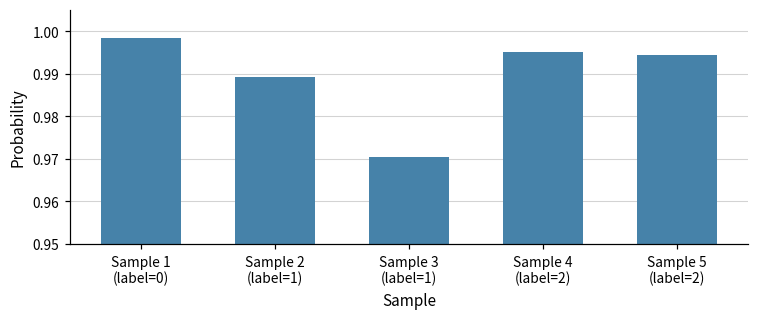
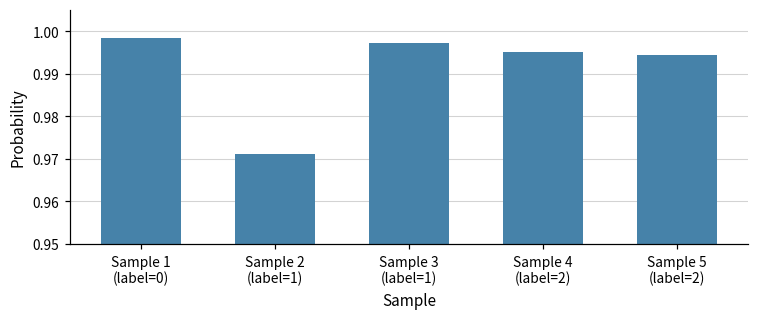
  {
    "Sample 1 (label=0)": 0.998,
-   "Sample 2 (label=1)": 0.989,
-   "Sample 3 (label=1)": 0.970,
+   "Sample 2 (label=1)": 0.971,
+   "Sample 3 (label=1)": 0.997,
    "Sample 4 (label=2)": 0.995,
    "Sample 5 (label=2)": 0.994
  }
